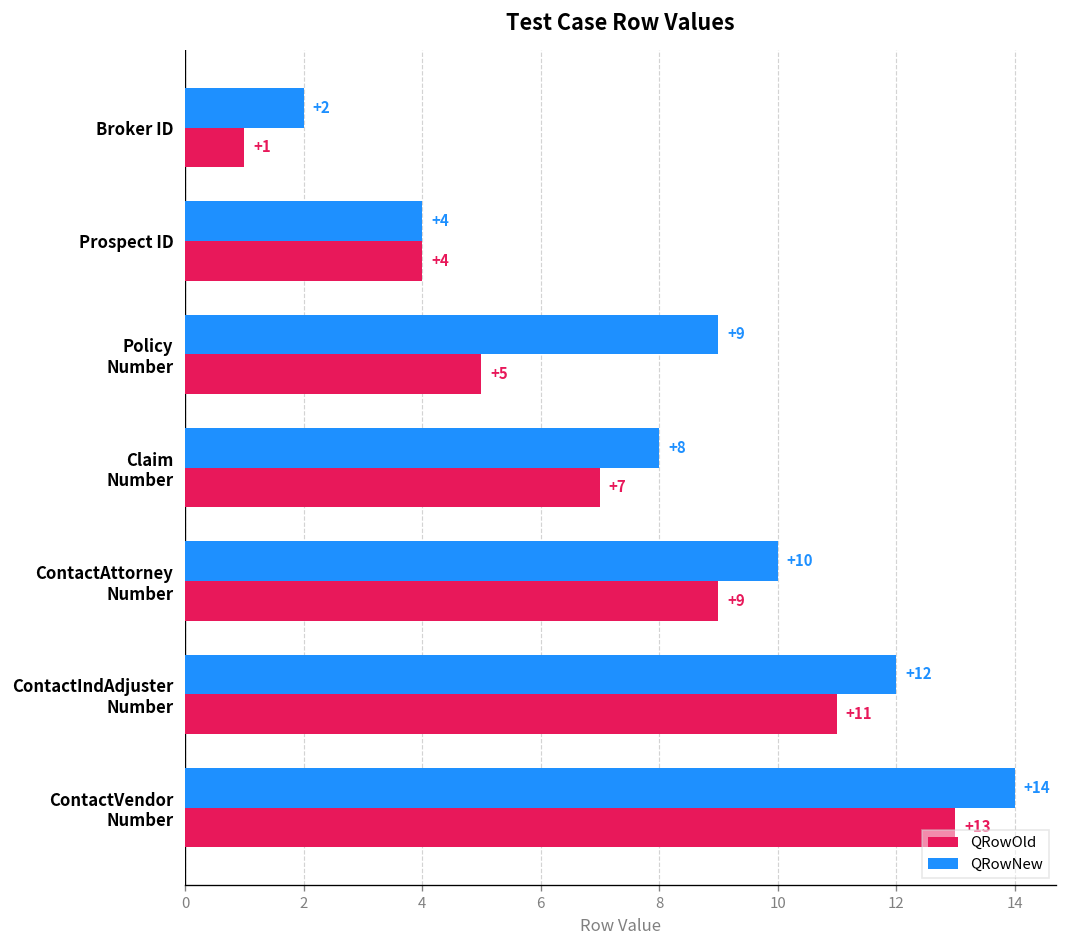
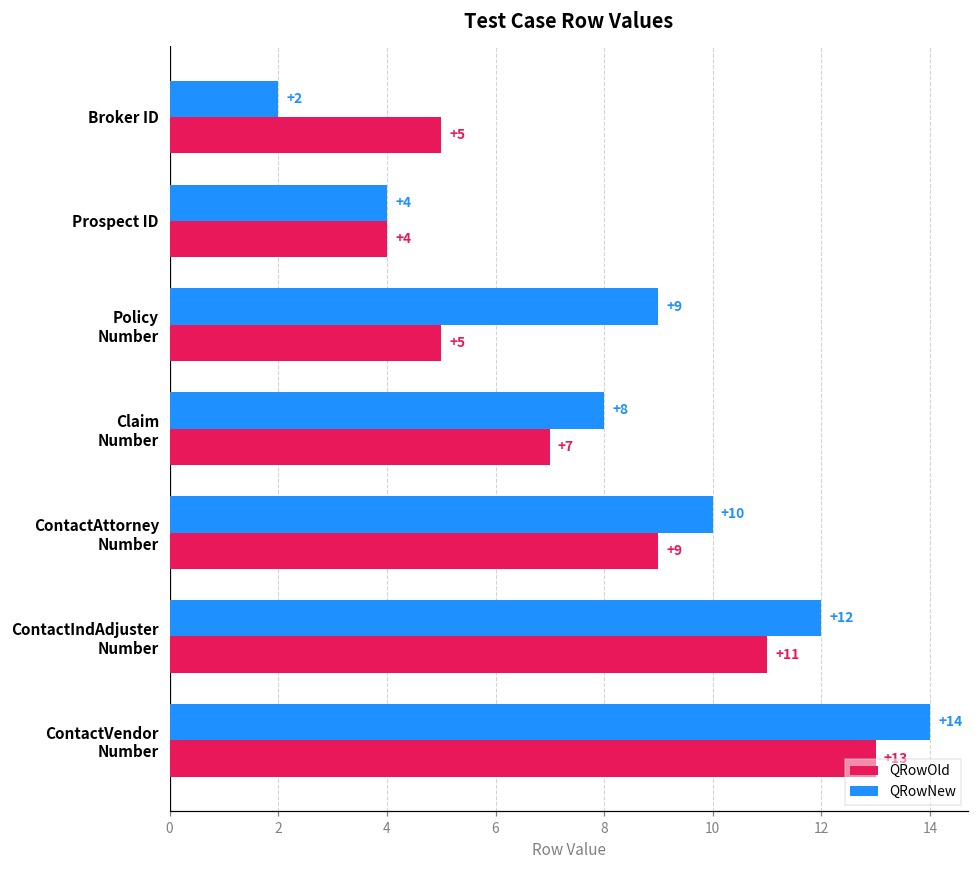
  {
    "QRowOld": {
-     "Broker ID": "+1",
+     "Broker ID": "+5",
      "Prospect ID": "+4",
      "Policy Number": "+5",
      "Claim Number": "+7",
      "ContactAttorney Number": "+9",
      "ContactIndAdjuster Number": "+11"
    },
    "QRowNew": {
      "Broker ID": "+2",
      "Prospect ID": "+4",
      "Policy Number": "+9",
      "Claim Number": "+8",
      "ContactAttorney Number": "+10",
      "ContactIndAdjuster Number": "+12",
      "ContactVendor Number": "+14"
    }
  }
